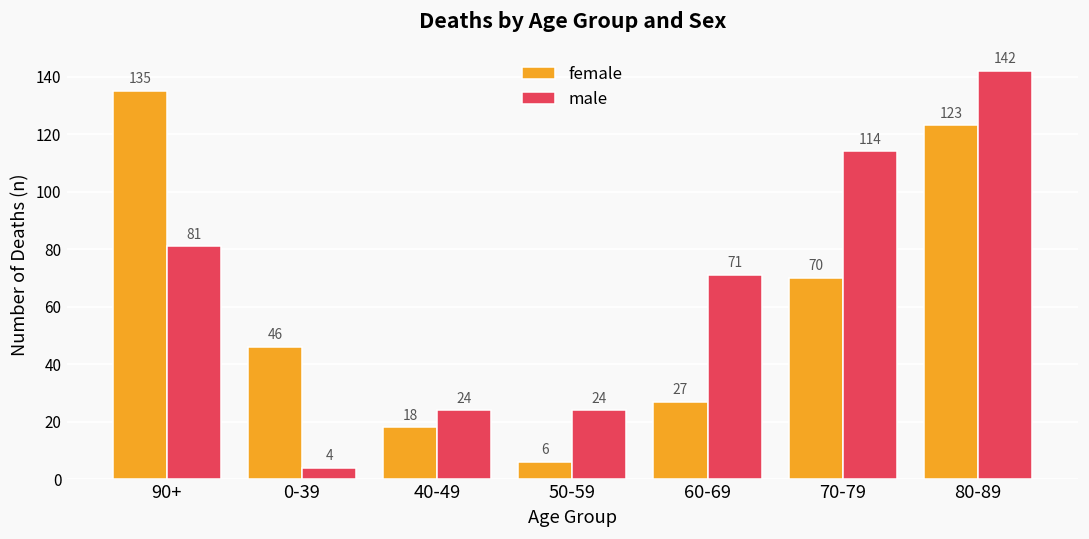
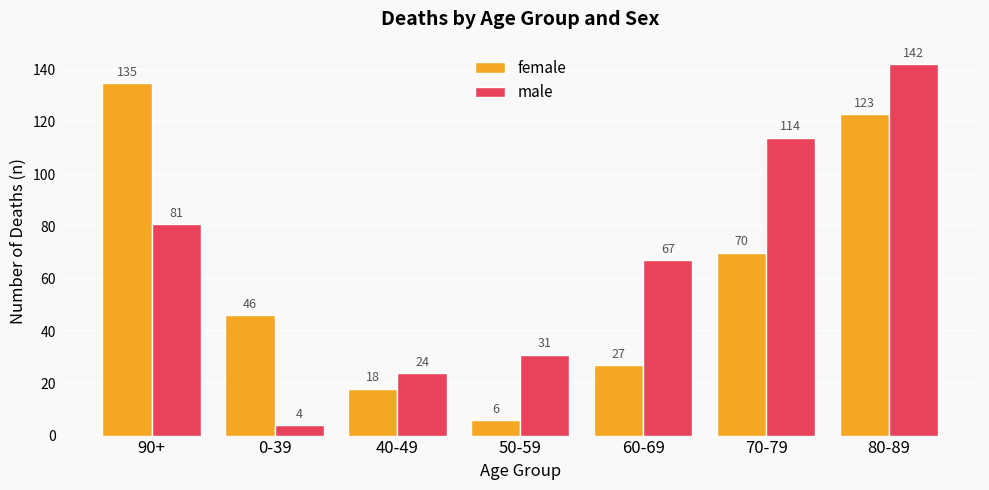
  {
    "female": {
      "90+": 135,
      "0-39": 46,
      "40-49": 18,
      "50-59": 6,
      "60-69": 27,
      "70-79": 70,
      "80-89": 123
    },
    "male": {
      "90+": 81,
      "0-39": 4,
      "40-49": 24,
-     "50-59": 24,
-     "60-69": 71,
+     "50-59": 31,
+     "60-69": 67,
      "70-79": 114,
      "80-89": 142
    }
  }
